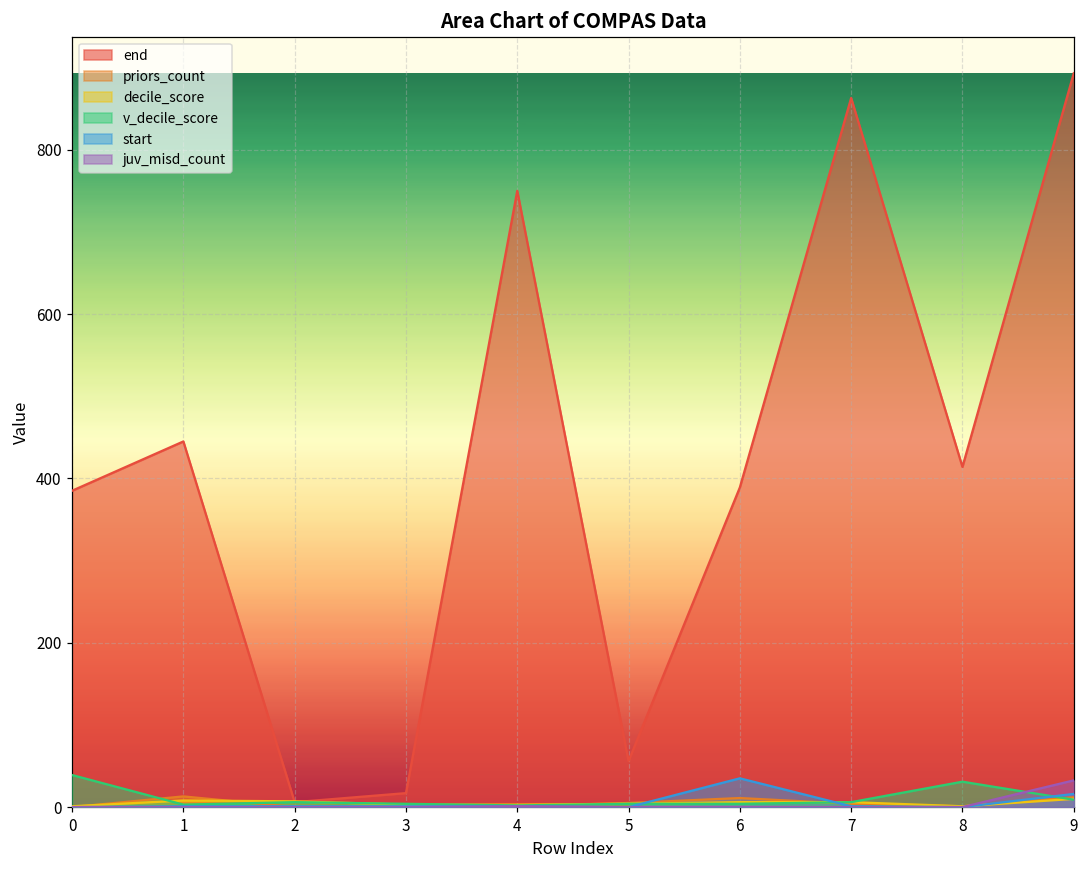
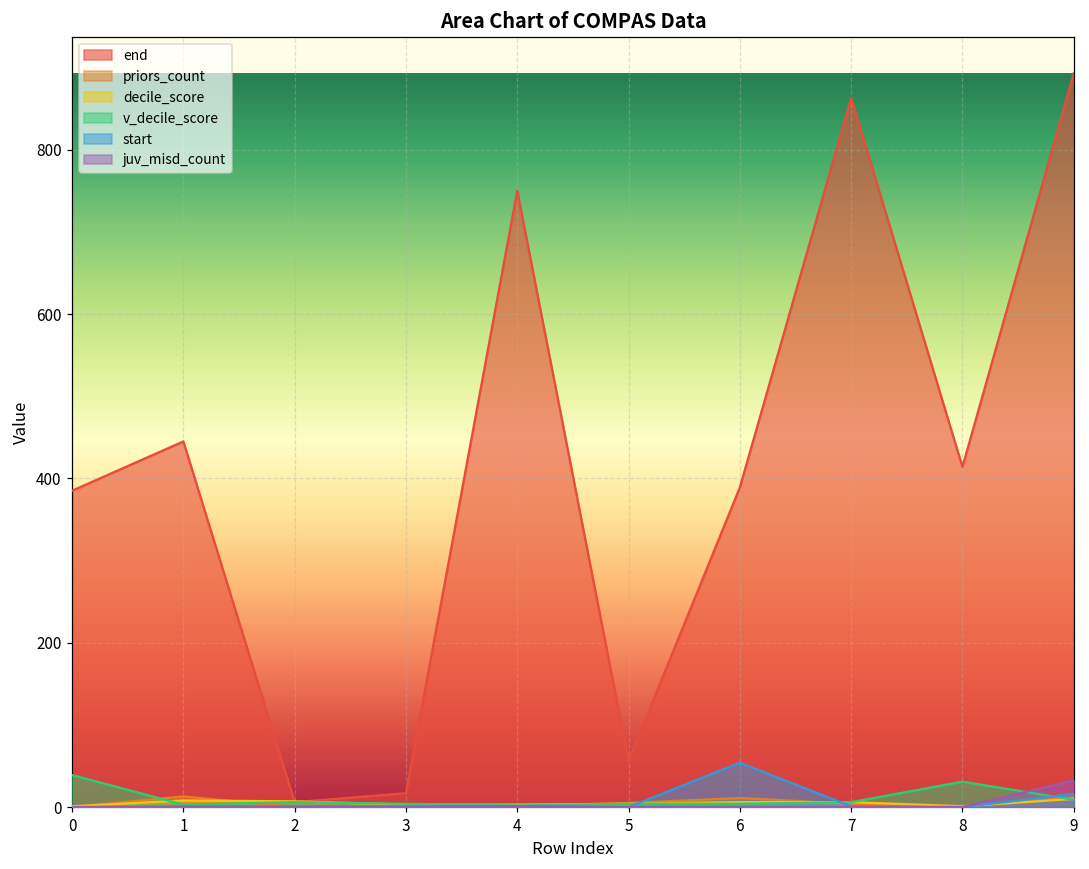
  {
    "v_decile_score": {
      "0": 40,
      "8": 30
    },
    "start": {
-     "6": 40,
+     "6": 50,
      "9": 20
    },
    "juv_misd_count": {
      "6": 0,
      "9": 30
    }
  }
